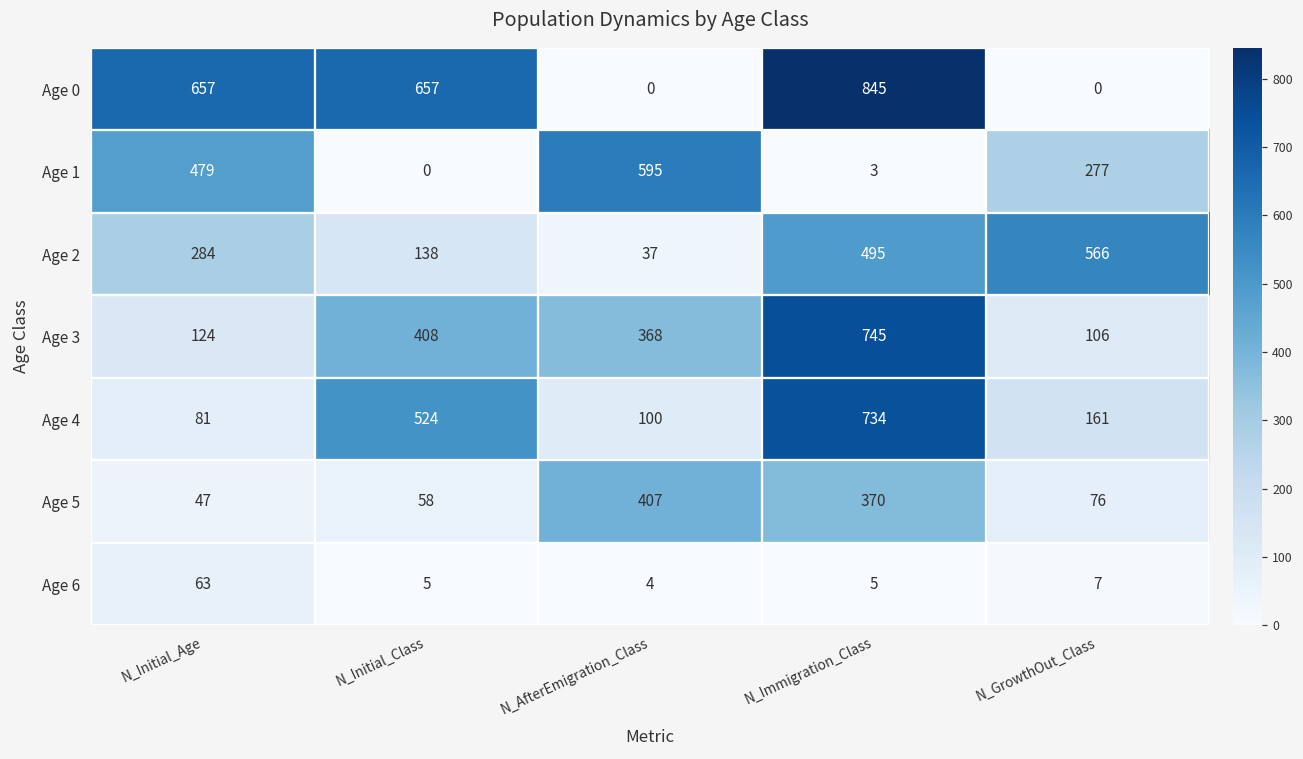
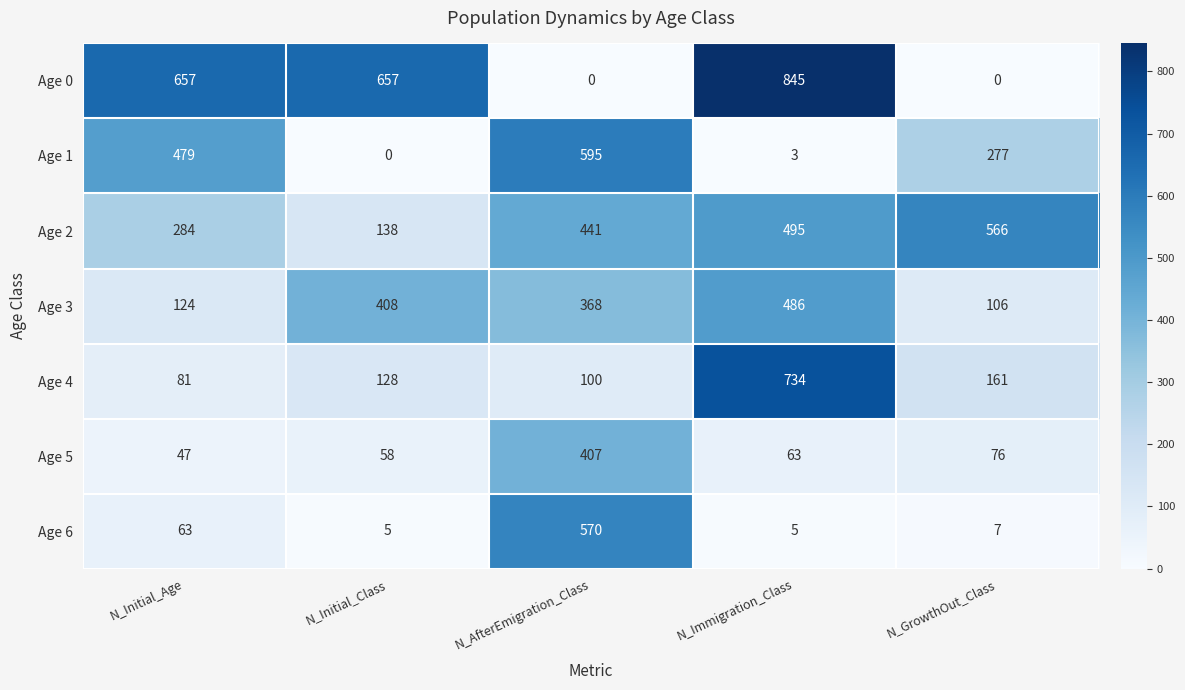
  {
    "Age 0": {
      "N_Initial_Age": 657,
      "N_Initial_Class": 657,
      "N_AfterEmigration_Class": 0,
      "N_Immigration_Class": 845,
      "N_GrowthOut_Class": 0
    },
    "Age 1": {
      "N_Initial_Age": 479,
      "N_Initial_Class": 0,
      "N_AfterEmigration_Class": 595,
      "N_Immigration_Class": 3,
      "N_GrowthOut_Class": 277
    },
    "Age 2": {
      "N_Initial_Age": 284,
      "N_Initial_Class": 138,
-     "N_AfterEmigration_Class": 37,
+     "N_AfterEmigration_Class": 441,
      "N_Immigration_Class": 495,
      "N_GrowthOut_Class": 566
    },
    "Age 3": {
      "N_Initial_Age": 124,
      "N_Initial_Class": 408,
      "N_AfterEmigration_Class": 368,
-     "N_Immigration_Class": 745,
+     "N_Immigration_Class": 486,
      "N_GrowthOut_Class": 106
    },
    "Age 4": {
      "N_Initial_Age": 81,
-     "N_Initial_Class": 524,
+     "N_Initial_Class": 128,
      "N_AfterEmigration_Class": 100,
      "N_Immigration_Class": 734,
      "N_GrowthOut_Class": 161
    },
    "Age 5": {
      "N_Initial_Age": 47,
      "N_Initial_Class": 58,
      "N_AfterEmigration_Class": 407,
-     "N_Immigration_Class": 370,
+     "N_Immigration_Class": 63,
      "N_GrowthOut_Class": 76
    },
    "Age 6": {
      "N_Initial_Age": 63,
      "N_Initial_Class": 5,
-     "N_AfterEmigration_Class": 4,
+     "N_AfterEmigration_Class": 570,
      "N_Immigration_Class": 5,
      "N_GrowthOut_Class": 7
    }
  }
